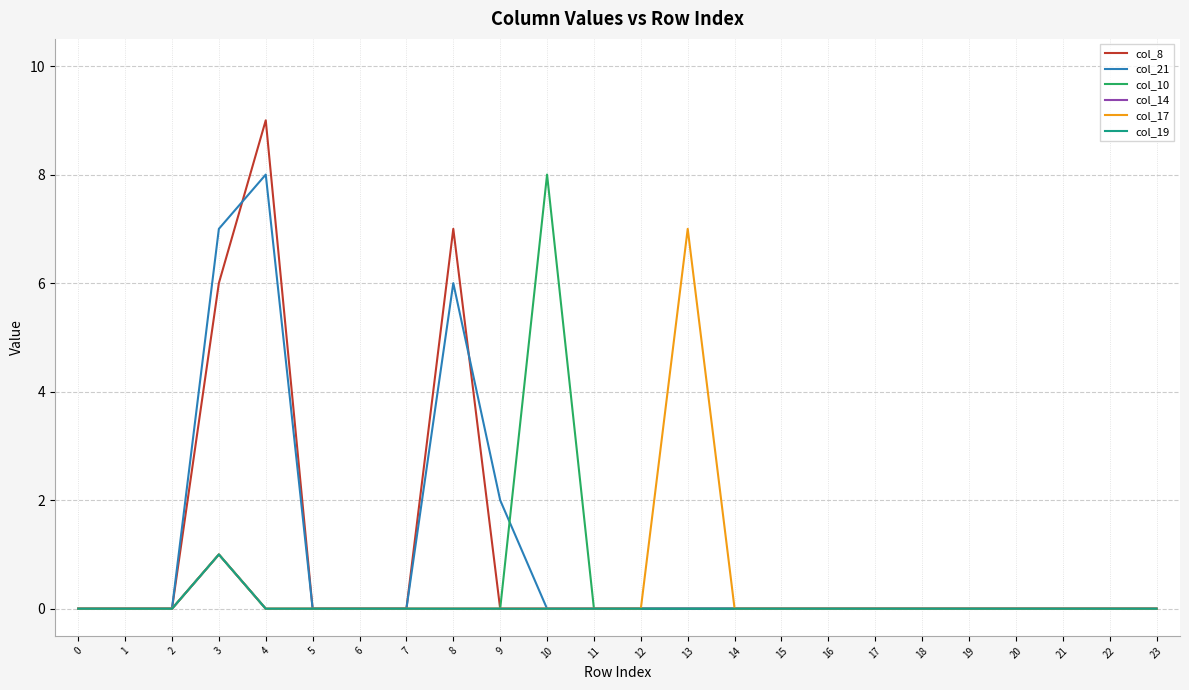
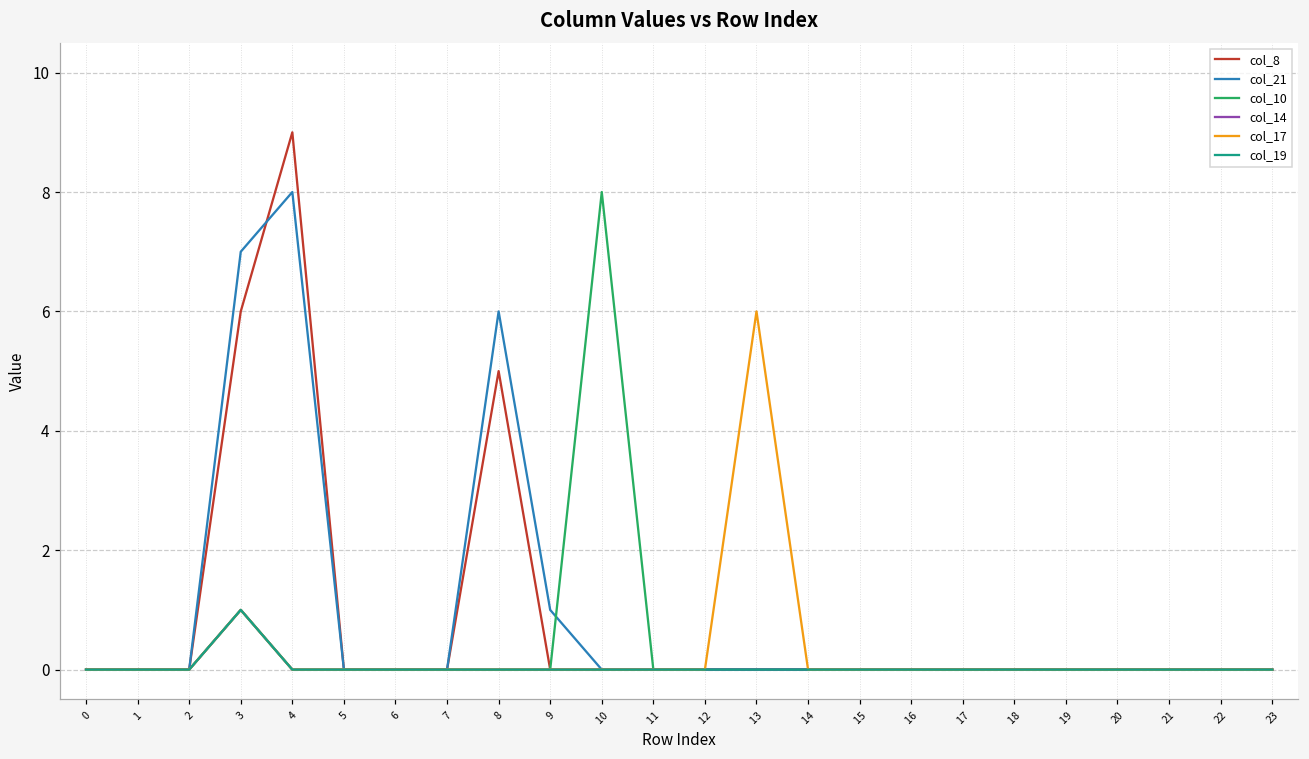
  {
    "col_8": {
      "3": 6,
      "4": 9,
-     "8": 7
+     "8": 5
    },
    "col_21": {
      "3": 7,
      "4": 8,
      "8": 6,
-     "9": 2
+     "9": 1
    },
    "col_17": {
-     "13": 7
+     "13": 6
    }
  }
